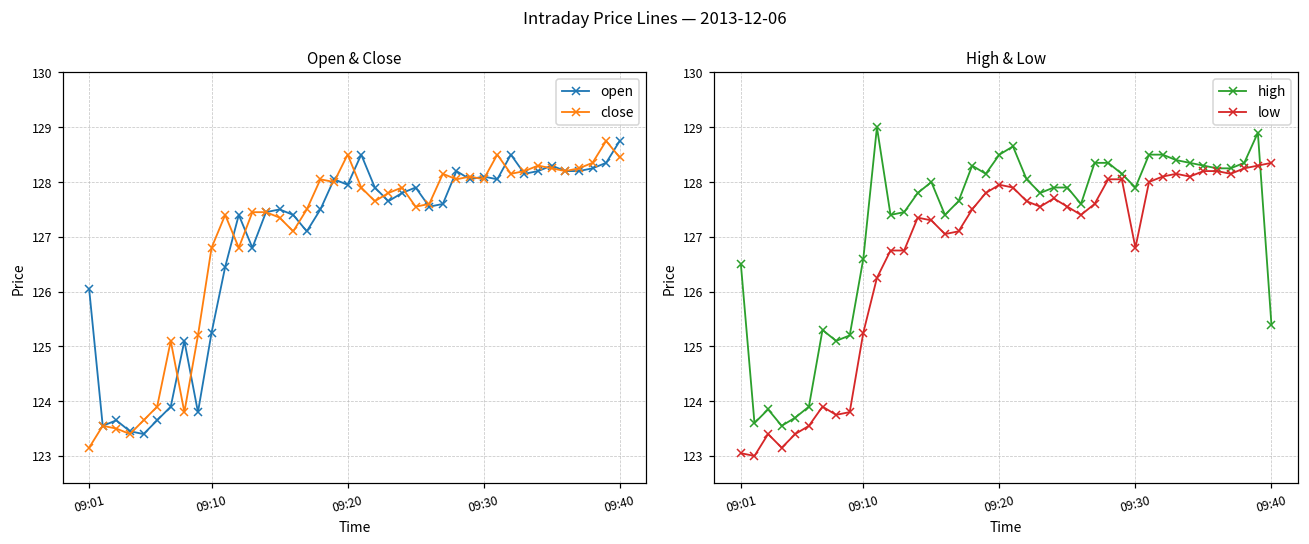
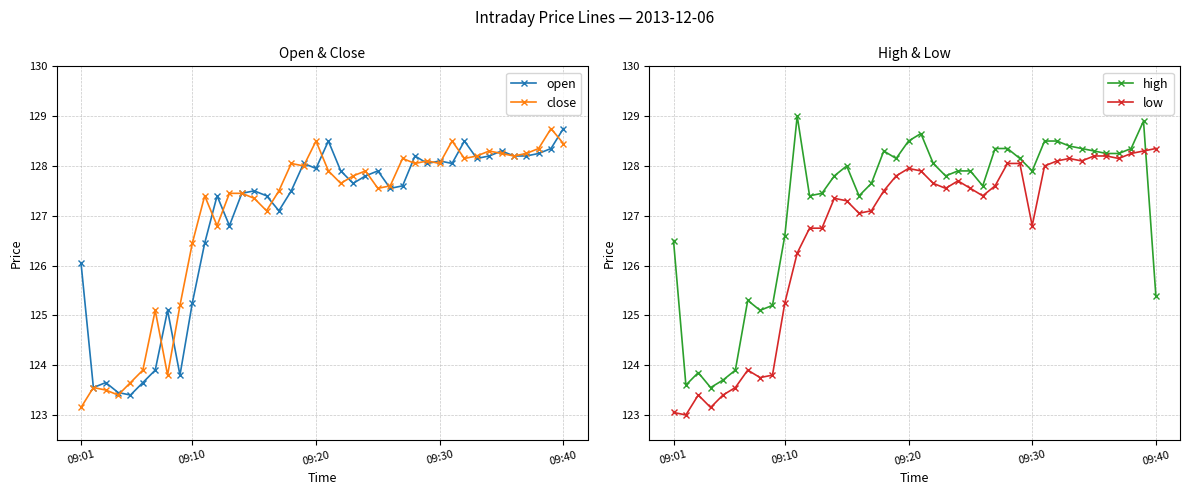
  {
    "Open & Close": {
      "open": {
        "09:01": 126.1,
        "09:10": 125.3,
        "09:20": 128.0,
        "09:40": 128.8
      },
      "close": {
        "09:01": 123.2,
-       "09:10": 126.8,
+       "09:10": 126.5,
        "09:20": 128.5,
        "09:40": 128.5
      }
    },
    "High & Low": {
      "high": {
        "09:01": 126.5,
        "09:10": 126.6,
        "09:20": 128.5,
        "09:30": 127.9,
        "09:40": 125.4
      },
      "low": {
        "09:01": 123.1,
        "09:10": 125.3,
        "09:20": 128.0,
        "09:30": 126.8,
        "09:40": 128.4
      }
    }
  }
